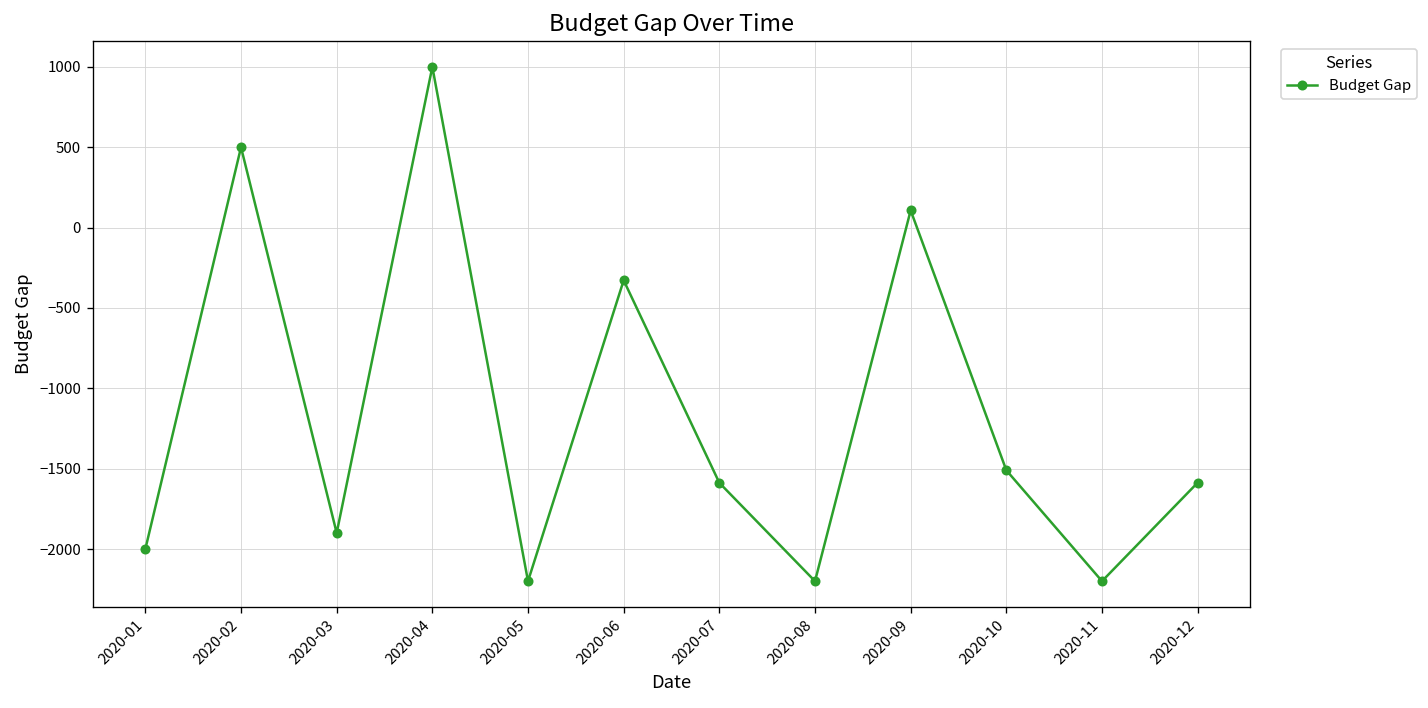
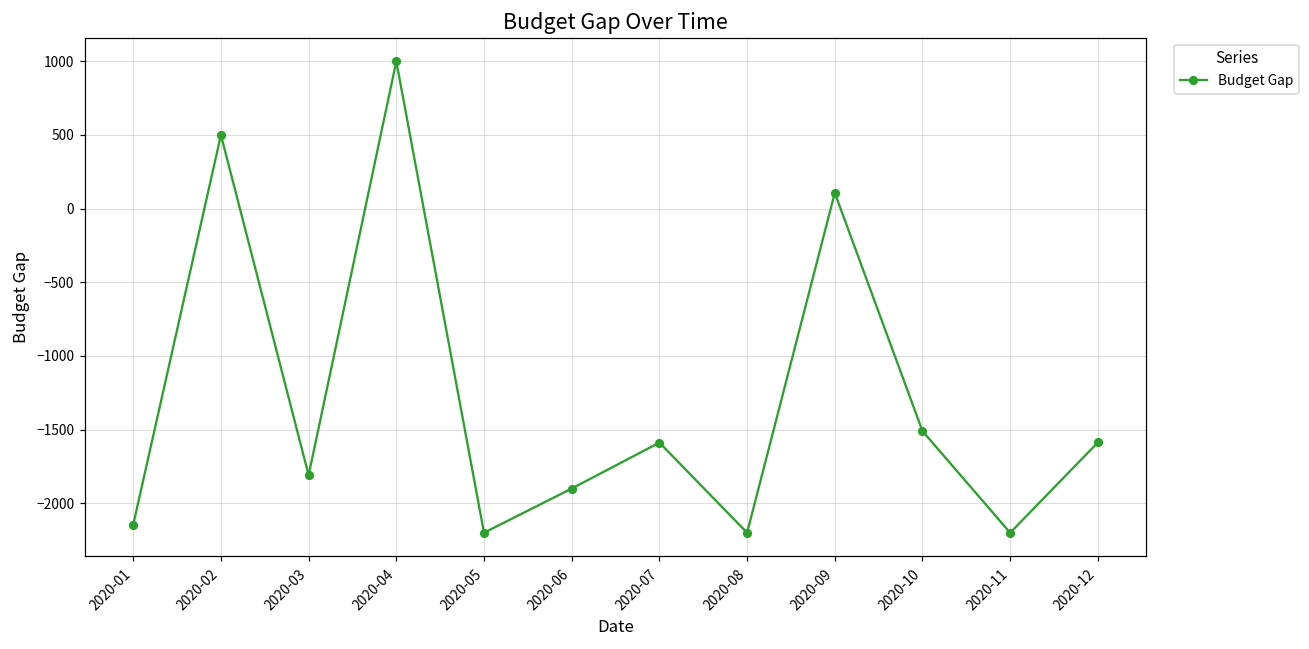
  {
-   "2020-01": -2000,
+   "2020-01": -2150,
    "2020-02": 500,
-   "2020-03": -1900,
+   "2020-03": -1810,
    "2020-04": 1000,
    "2020-05": -2200,
-   "2020-06": -330,
+   "2020-06": -1900,
    "2020-07": -1590,
    "2020-08": -2200,
    "2020-09": 110,
    "2020-10": -1510,
    "2020-11": -2200,
    "2020-12": -1590
  }
